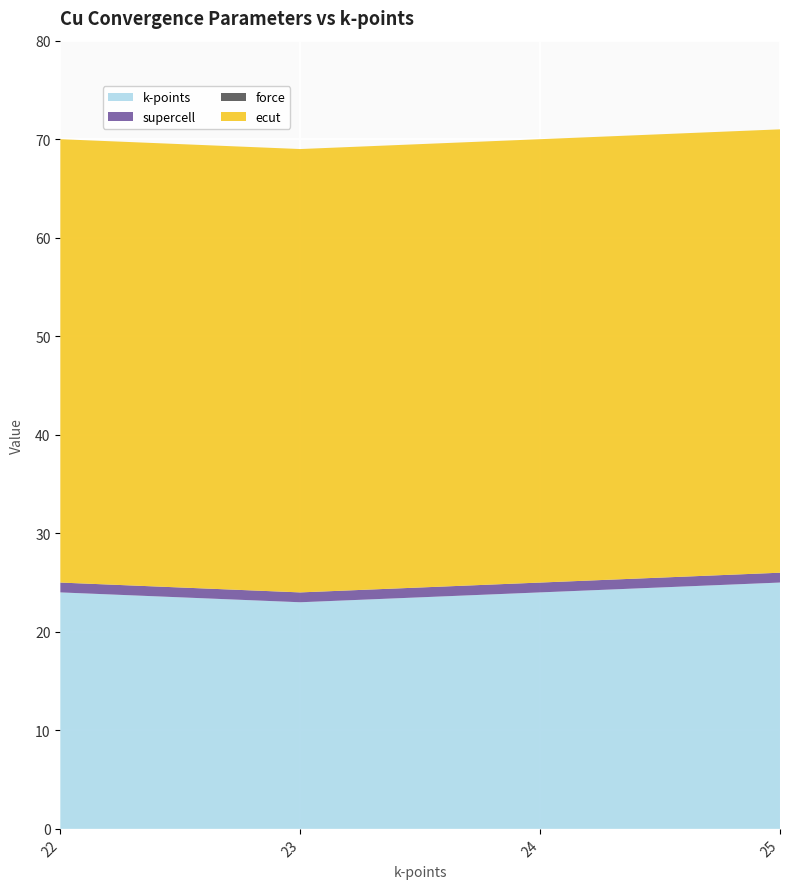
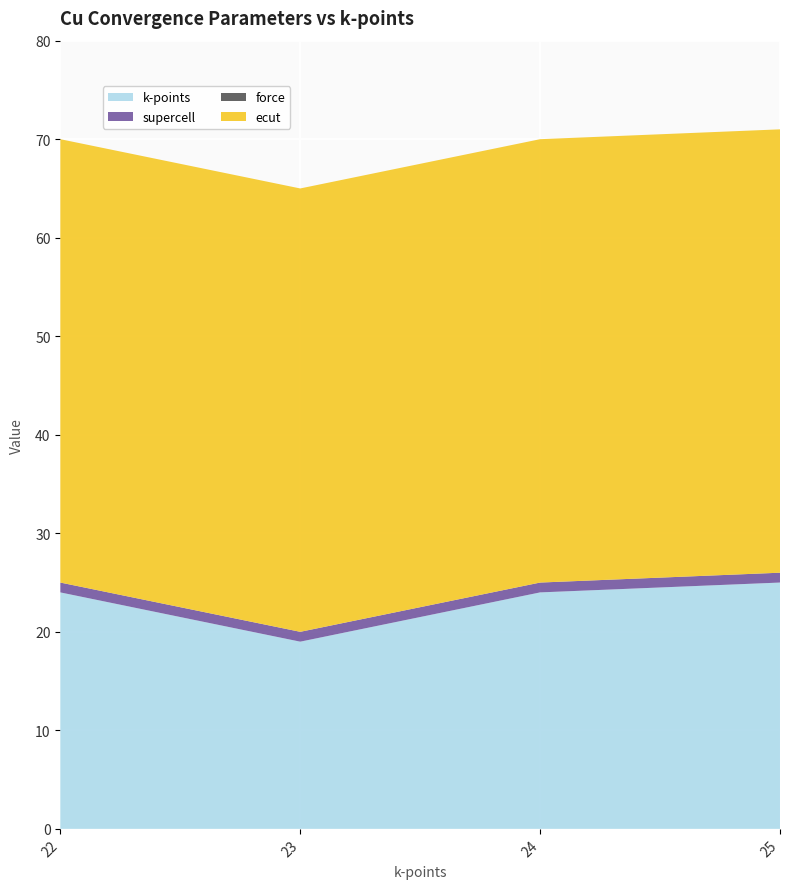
  {
    "k-points": {
      "22": 24,
-     "23": 23,
+     "23": 19,
      "24": 24,
      "25": 25
    },
    "ecut": {
      "22": 45,
      "23": 45,
      "24": 45,
      "25": 45
    }
  }
